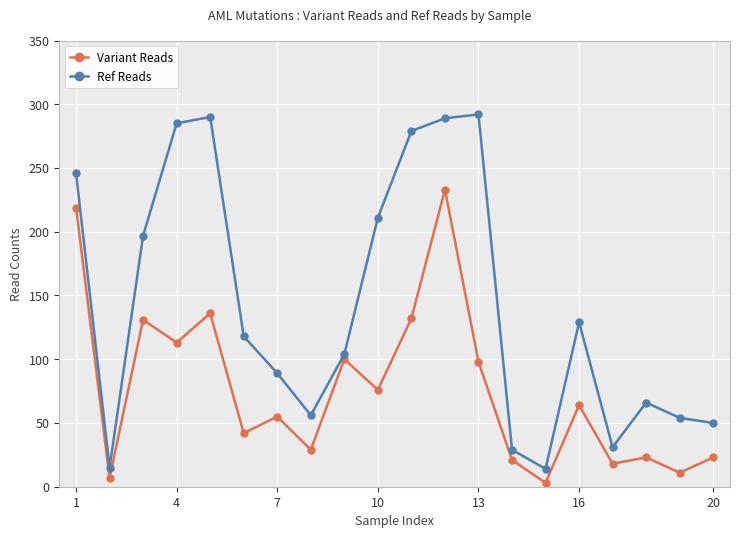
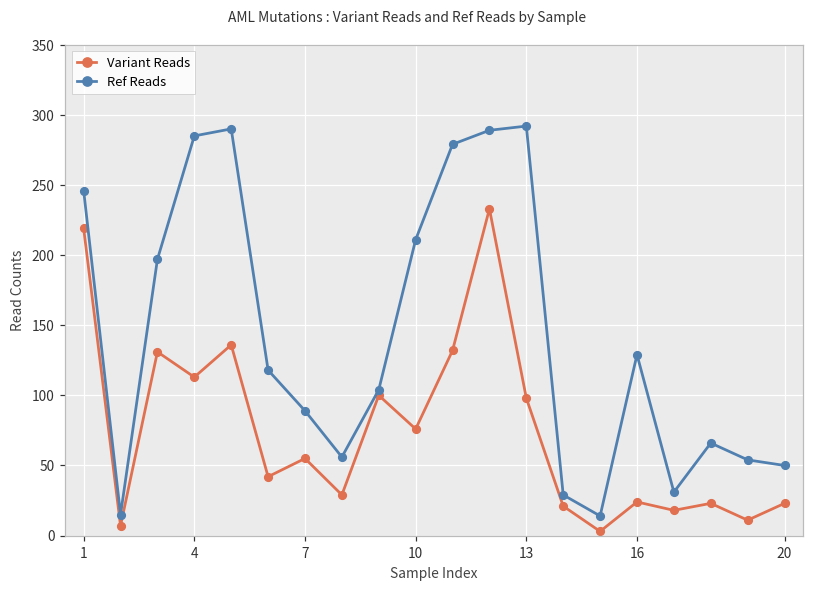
  {
    "Variant Reads": {
      "1": 219,
      "4": 113,
      "7": 55,
      "10": 76,
      "13": 98,
-     "16": 64,
+     "16": 24,
      "20": 23
    },
    "Ref Reads": {
      "1": 246,
      "4": 285,
      "7": 89,
      "10": 211,
      "13": 292,
      "16": 129,
      "20": 50
    }
  }
